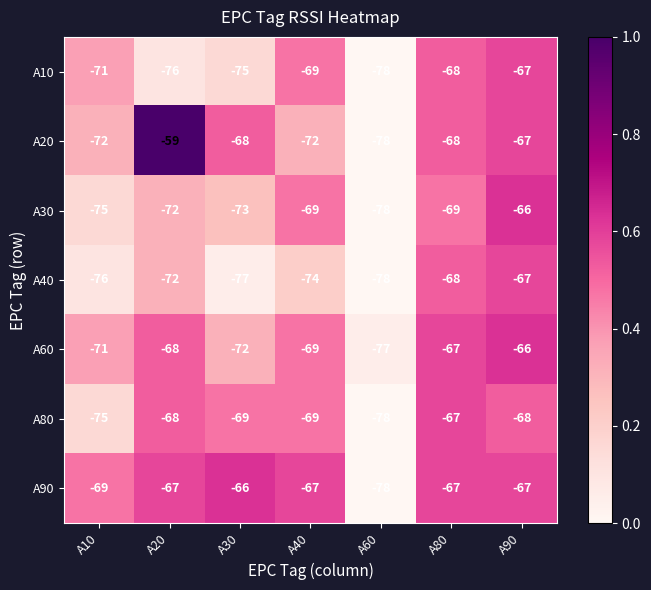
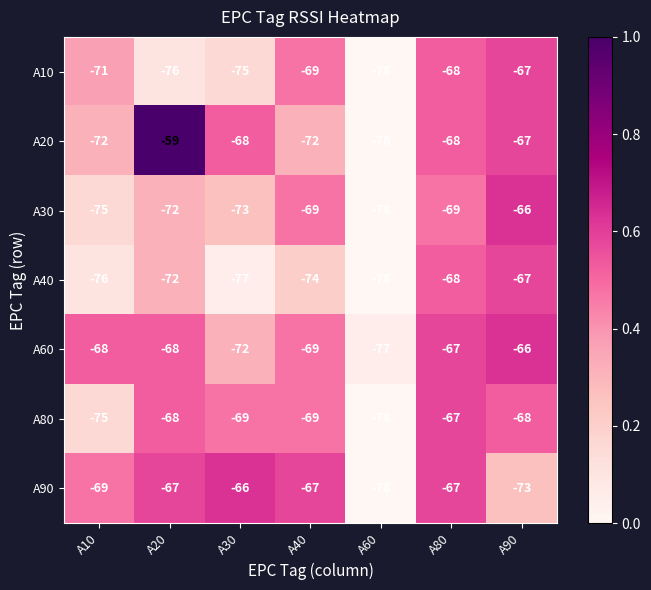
  {
    "A10": {
      "A10": -71,
      "A40": -69,
      "A80": -68,
      "A90": -67
    },
    "A20": {
      "A10": -72,
      "A20": -59,
      "A30": -68,
      "A40": -72,
      "A80": -68,
      "A90": -67
    },
    "A30": {
      "A20": -72,
      "A30": -73,
      "A40": -69,
      "A80": -69,
      "A90": -66
    },
    "A40": {
      "A20": -72,
      "A40": -74,
      "A80": -68,
      "A90": -67
    },
    "A60": {
-     "A10": -71,
+     "A10": -68,
      "A20": -68,
      "A30": -72,
      "A40": -69,
      "A80": -67,
      "A90": -66
    },
    "A80": {
      "A20": -68,
      "A30": -69,
      "A40": -69,
      "A80": -67,
      "A90": -68
    },
    "A90": {
      "A10": -69,
      "A20": -67,
      "A30": -66,
      "A40": -67,
      "A80": -67,
-     "A90": -67
+     "A90": -73
    }
  }
